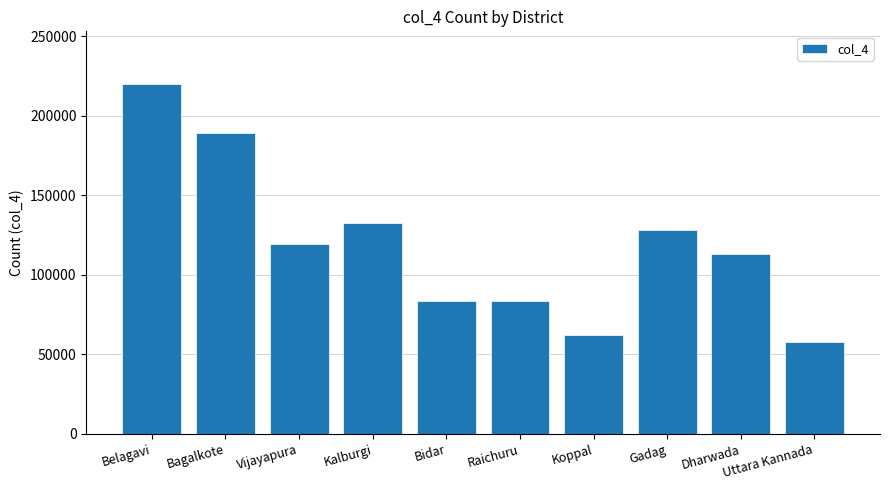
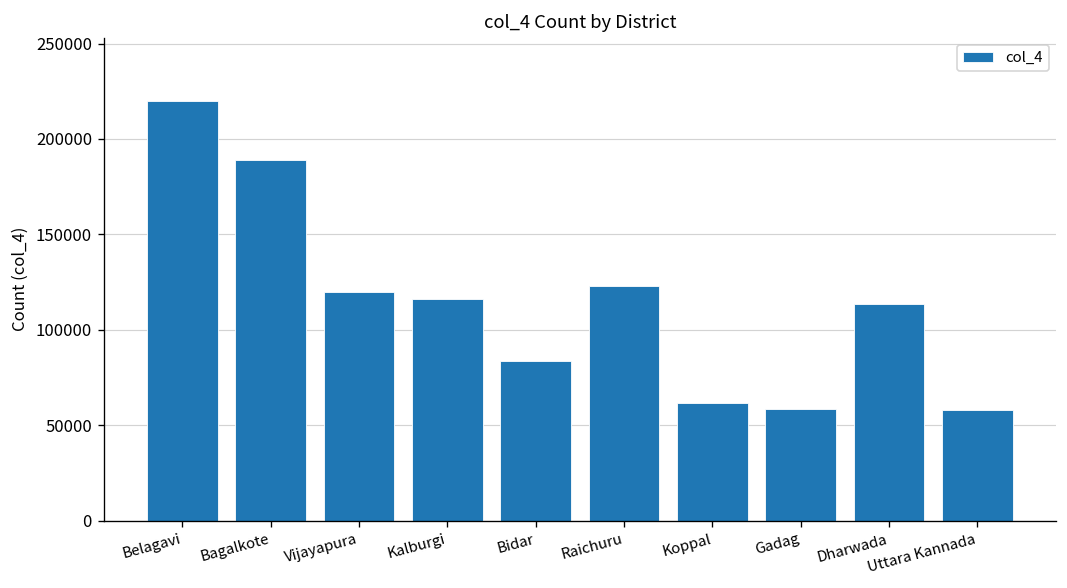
  {
    "Belagavi": 220000,
    "Bagalkote": 189000,
    "Vijayapura": 120000,
-   "Kalburgi": 133000,
+   "Kalburgi": 116000,
    "Bidar": 84000,
-   "Raichuru": 83000,
+   "Raichuru": 123000,
    "Koppal": 62000,
-   "Gadag": 128000,
+   "Gadag": 58000,
    "Dharwada": 113000,
    "Uttara Kannada": 58000
  }
